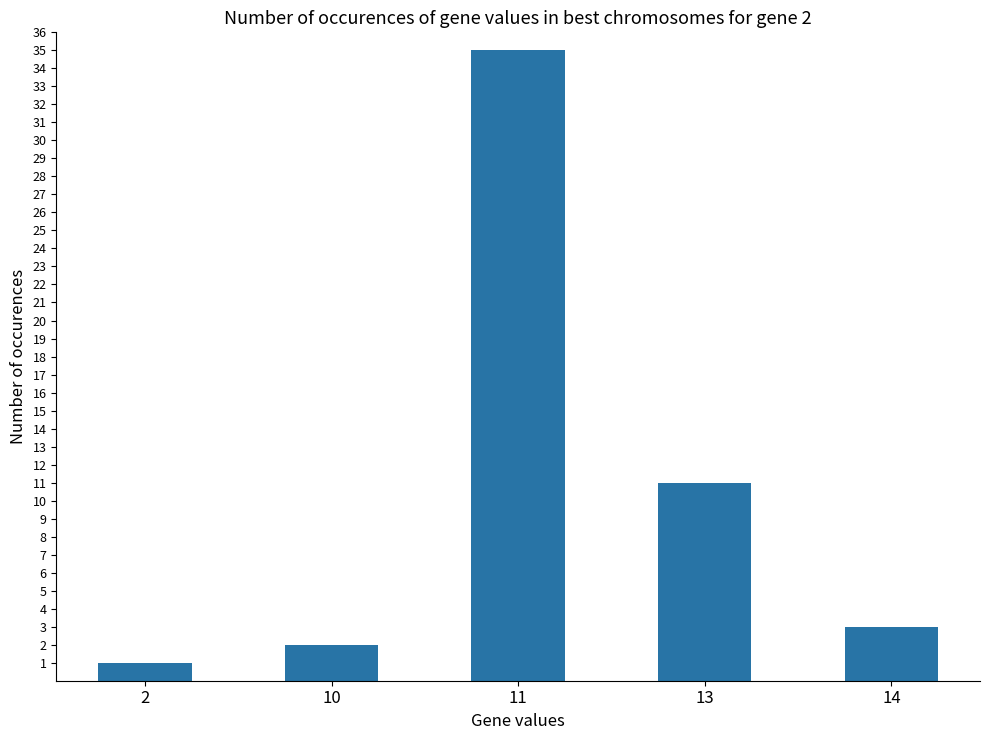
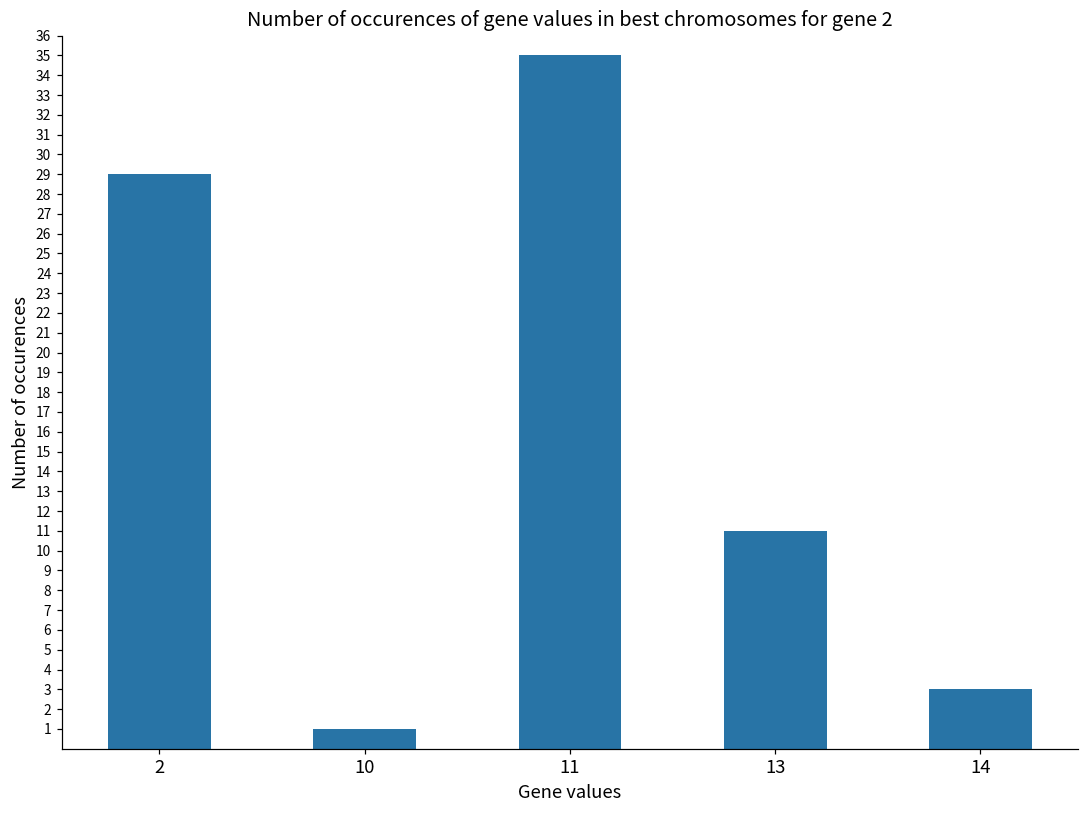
  {
-   "2": 1,
-   "10": 2,
+   "2": 29,
+   "10": 1,
    "11": 35,
    "13": 11,
    "14": 3
  }
